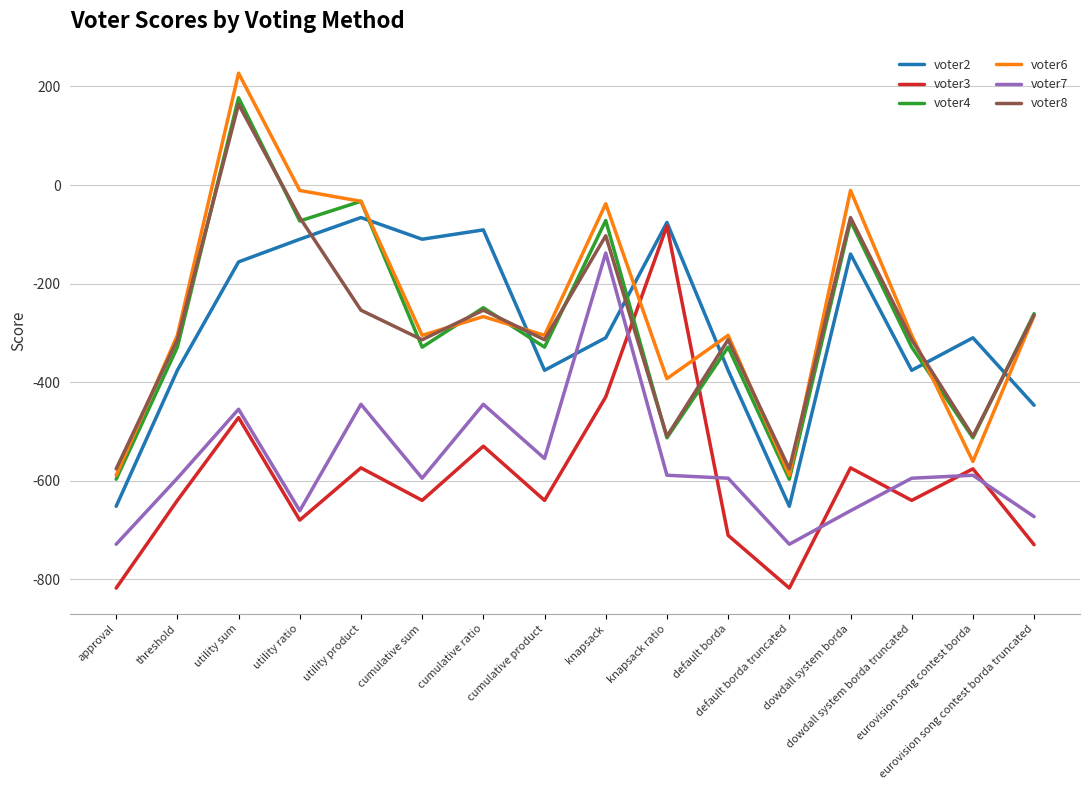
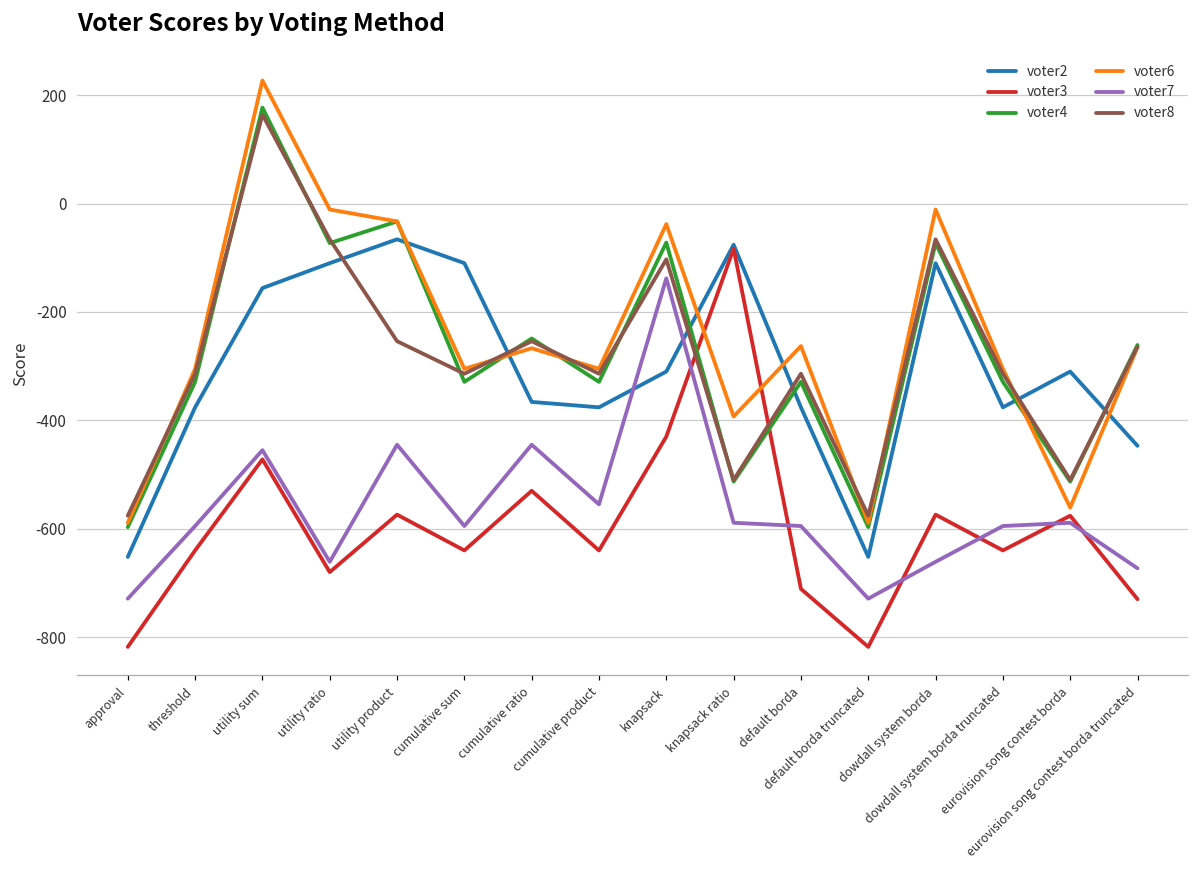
  {
    "voter2": {
      "approval": -650,
      "threshold": -380,
      "utility sum": -160,
      "utility ratio": -110,
      "utility product": -70,
      "cumulative sum": -110,
-     "cumulative ratio": -90,
+     "cumulative ratio": -370,
      "cumulative product": -380,
      "knapsack": -310,
      "knapsack ratio": -80,
      "default borda": -380,
      "default borda truncated": -650,
-     "dowdall system borda": -140,
+     "dowdall system borda": -110,
      "dowdall system borda truncated": -380,
      "eurovision song contest borda": -310,
      "eurovision song contest borda truncated": -450
    },
    "voter3": {
      "approval": -820,
      "threshold": -640,
      "utility sum": -470,
      "utility ratio": -680,
      "utility product": -570,
      "cumulative sum": -640,
      "cumulative ratio": -530,
      "cumulative product": -640,
      "knapsack": -430,
      "knapsack ratio": -80,
      "default borda": -710,
      "default borda truncated": -820,
      "dowdall system borda": -570,
      "dowdall system borda truncated": -640,
      "eurovision song contest borda": -580,
      "eurovision song contest borda truncated": -730
    },
    "voter4": {
      "approval": -600,
      "threshold": -330,
      "utility sum": 180,
      "utility ratio": -70,
      "cumulative sum": -330,
      "cumulative product": -330,
      "knapsack": -70,
      "default borda": -330,
      "default borda truncated": -600,
      "dowdall system borda": -70,
      "dowdall system borda truncated": -330
    },
    "voter6": {
      "approval": -590,
      "threshold": -310,
      "utility sum": 230,
      "utility ratio": -10,
      "cumulative sum": -310,
      "cumulative ratio": -270,
      "cumulative product": -310,
      "knapsack": -40,
      "knapsack ratio": -390,
-     "default borda": -310,
+     "default borda": -260,
      "default borda truncated": -590,
      "dowdall system borda": -10,
      "dowdall system borda truncated": -310,
      "eurovision song contest borda": -560
    },
    "voter7": {
      "approval": -730,
      "threshold": -600,
      "utility sum": -460,
      "utility ratio": -660,
      "utility product": -450,
      "cumulative sum": -600,
      "cumulative ratio": -450,
      "cumulative product": -560,
      "knapsack": -140,
      "knapsack ratio": -590,
      "default borda": -600,
      "default borda truncated": -730,
      "dowdall system borda": -660,
      "dowdall system borda truncated": -600,
      "eurovision song contest borda": -590,
      "eurovision song contest borda truncated": -670
    },
    "voter8": {
      "approval": -580,
      "threshold": -310,
      "utility sum": 160,
      "utility ratio": -70,
      "utility product": -250,
      "cumulative sum": -310,
      "cumulative product": -310,
      "knapsack": -100,
      "default borda": -310,
      "default borda truncated": -580,
      "dowdall system borda": -70,
      "dowdall system borda truncated": -310
    }
  }
